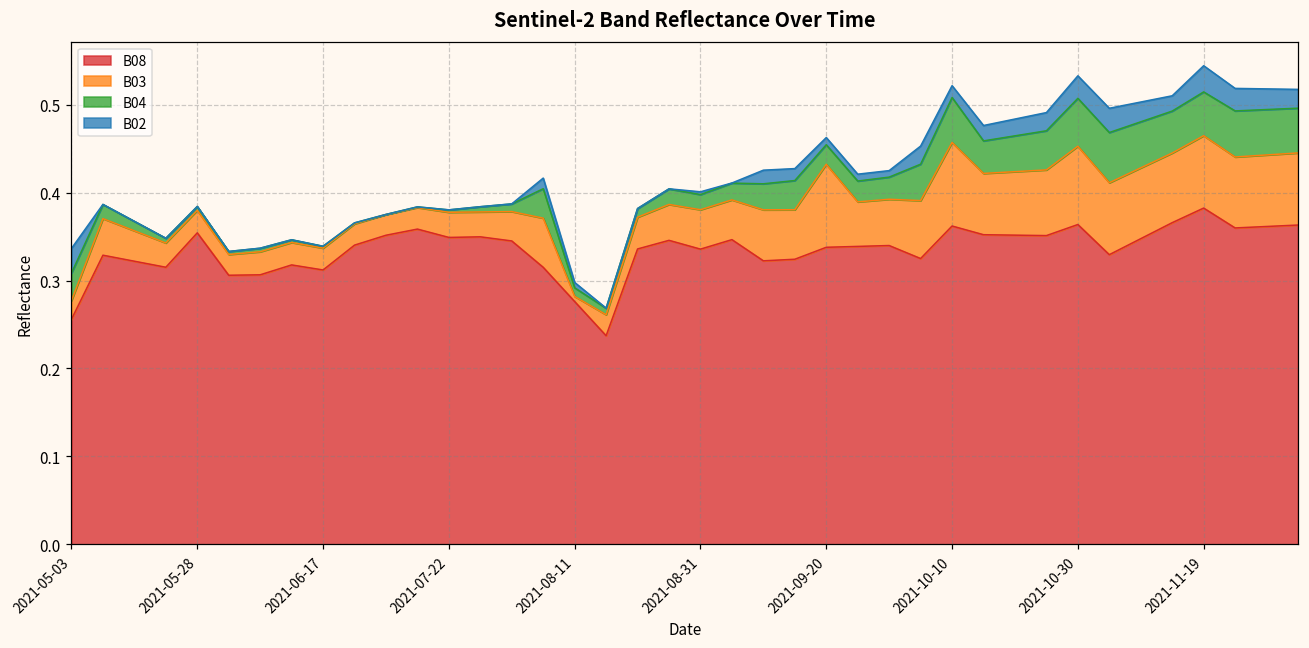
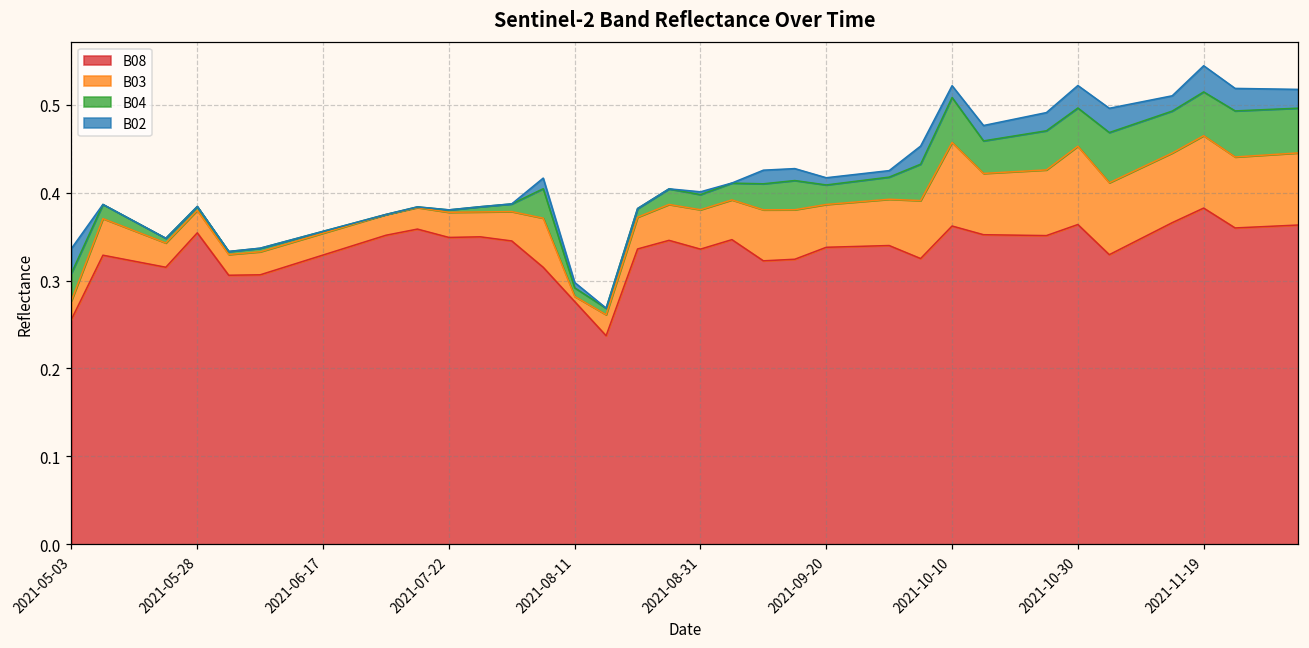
  {
    "B08": {
      "2021-05-03": 0.26,
      "2021-05-28": 0.35,
-     "2021-06-17": 0.31,
+     "2021-06-17": 0.33,
      "2021-07-22": 0.35,
      "2021-08-11": 0.28,
      "2021-08-31": 0.34,
      "2021-09-20": 0.34,
      "2021-10-10": 0.36,
      "2021-10-30": 0.36,
      "2021-11-19": 0.38
    },
    "B03": {
      "2021-05-03": 0.02,
      "2021-05-28": 0.03,
      "2021-08-11": 0.01,
      "2021-08-31": 0.04,
-     "2021-09-20": 0.09,
+     "2021-09-20": 0.05,
      "2021-10-10": 0.09,
      "2021-10-30": 0.09,
      "2021-11-19": 0.08
    },
    "B04": {
      "2021-05-03": 0.03,
      "2021-08-11": 0.01,
      "2021-09-20": 0.02,
      "2021-10-10": 0.05,
-     "2021-10-30": 0.05,
+     "2021-10-30": 0.04,
      "2021-11-19": 0.05
    },
    "B02": {
      "2021-05-03": 0.03,
      "2021-08-11": 0.01,
      "2021-09-20": 0.01,
      "2021-10-10": 0.01,
      "2021-10-30": 0.03,
      "2021-11-19": 0.03
    }
  }
